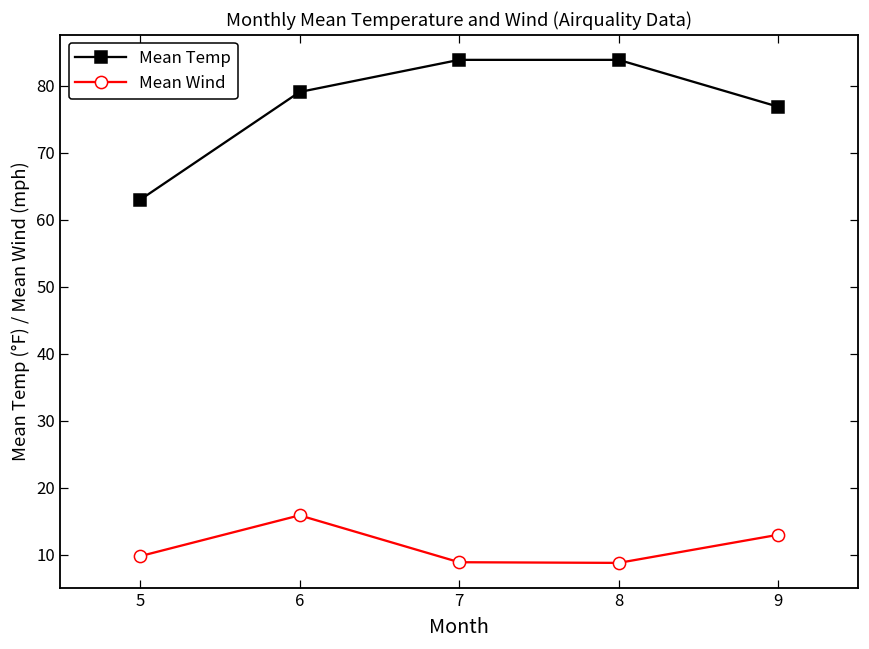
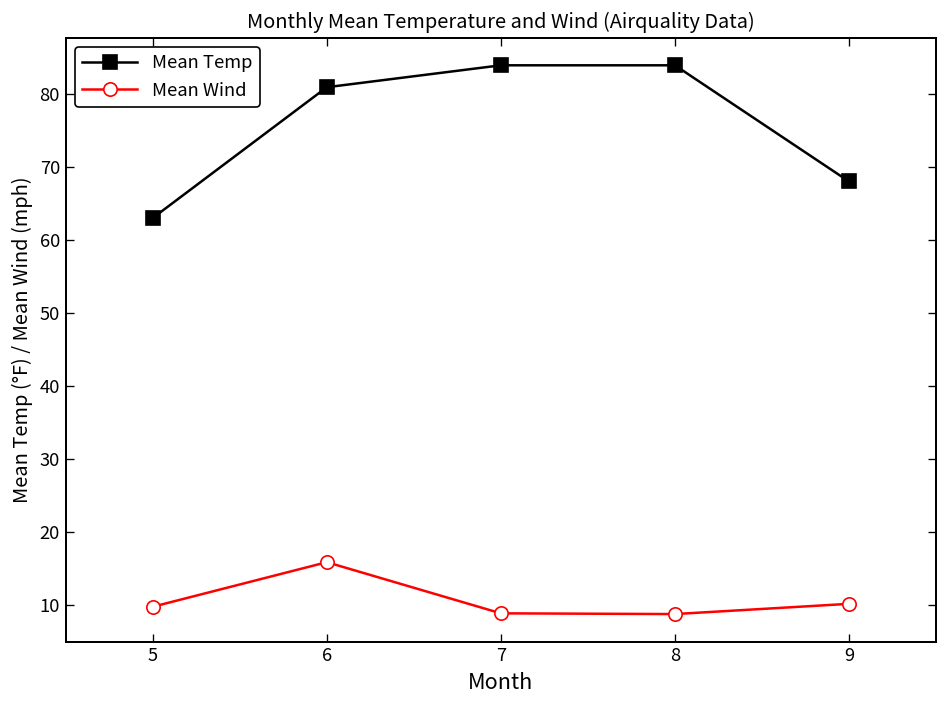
  {
    "Mean Temp": {
      "5": 63,
-     "6": 79,
+     "6": 81,
      "7": 84,
      "8": 84,
-     "9": 77
+     "9": 68
    },
    "Mean Wind": {
      "5": 10,
      "6": 16,
      "7": 9,
      "8": 9,
-     "9": 13
+     "9": 10
    }
  }
